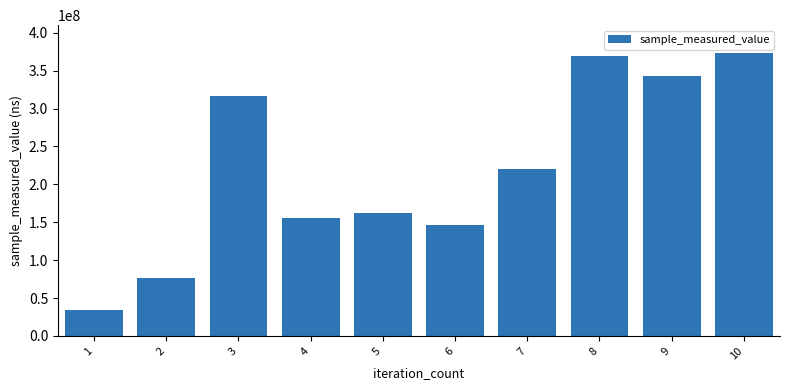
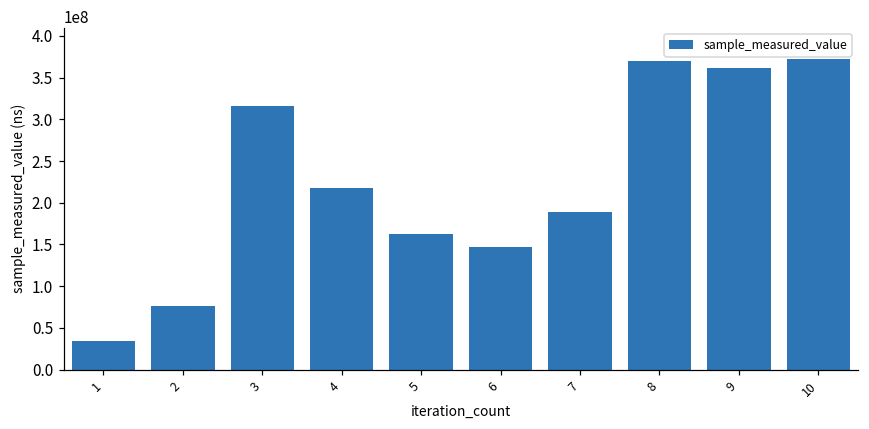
  {
    "1": 30000000,
    "2": 80000000,
    "3": 320000000,
-   "4": 160000000,
+   "4": 220000000,
    "5": 160000000,
    "6": 150000000,
-   "7": 220000000,
+   "7": 190000000,
    "8": 370000000,
-   "9": 340000000,
+   "9": 360000000,
    "10": 370000000
  }
